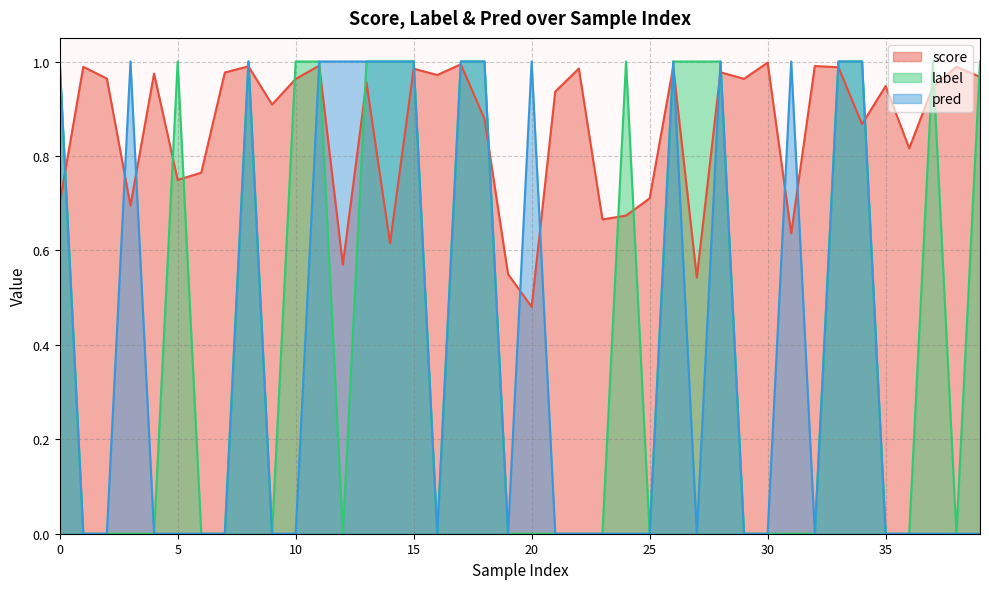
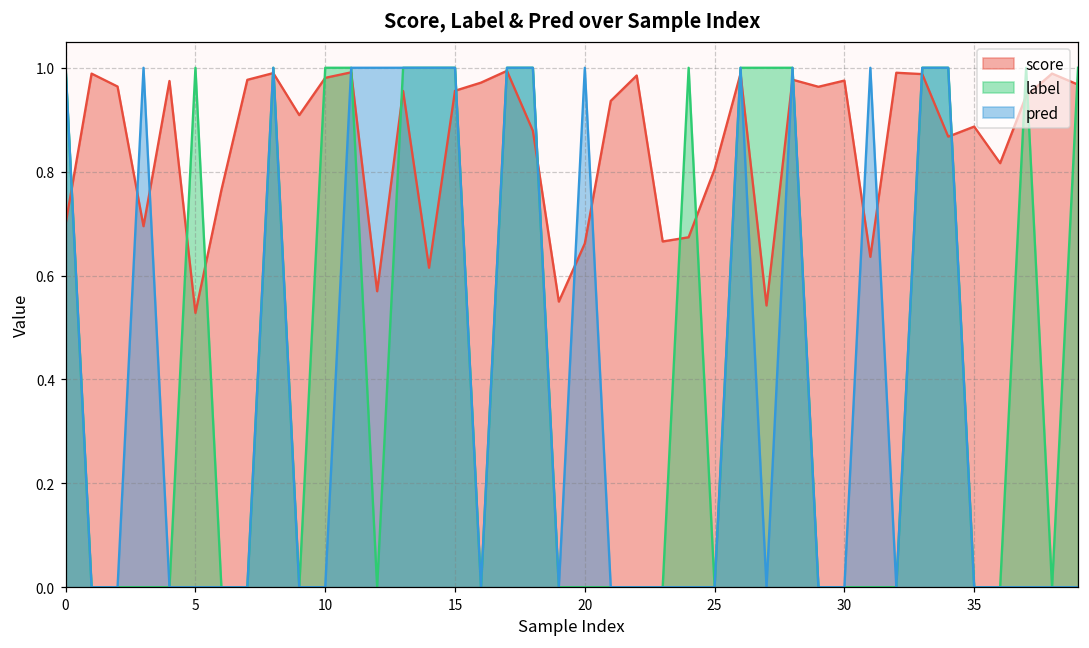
  {
    "score": {
      "0": 0.70,
-     "5": 0.75,
-     "10": 0.96,
-     "15": 0.98,
-     "20": 0.48,
-     "25": 0.71,
-     "30": 1.00,
-     "35": 0.95
+     "5": 0.53,
+     "10": 0.98,
+     "15": 0.96,
+     "20": 0.66,
+     "25": 0.80,
+     "30": 0.98,
+     "35": 0.89
    },
    "label": {
      "5": 1.00,
      "10": 1.00,
      "20": 0.00
    },
    "pred": {
      "5": 0.00,
      "10": 0.00,
      "20": 1.00
    }
  }
